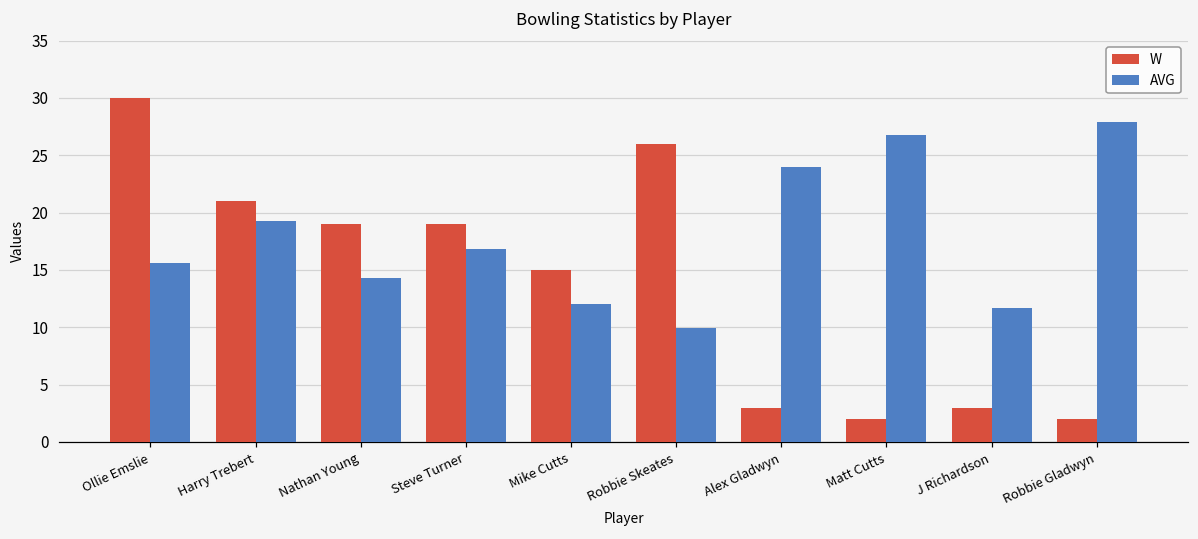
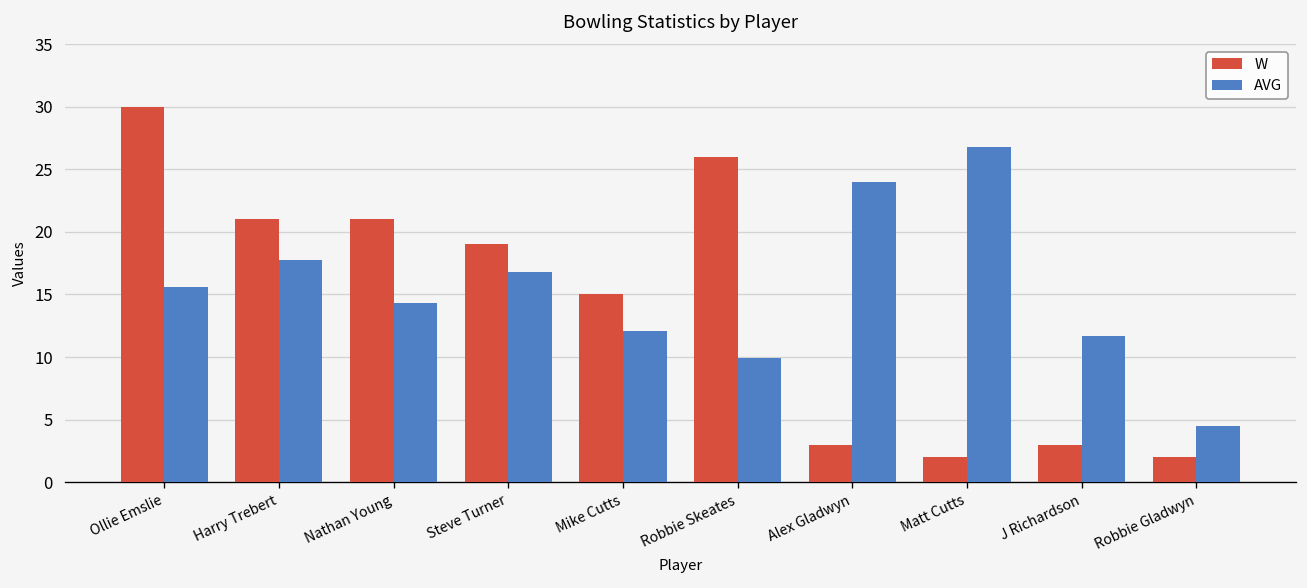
  {
    "W": {
      "Ollie Emslie": 30,
      "Harry Trebert": 21,
-     "Nathan Young": 19,
+     "Nathan Young": 21,
      "Steve Turner": 19,
      "Mike Cutts": 15,
      "Robbie Skeates": 26,
      "Alex Gladwyn": 3,
      "Matt Cutts": 2,
      "J Richardson": 3,
      "Robbie Gladwyn": 2
    },
    "AVG": {
      "Ollie Emslie": 15.6,
-     "Harry Trebert": 19.3,
+     "Harry Trebert": 17.7,
      "Nathan Young": 14.3,
      "Steve Turner": 16.8,
      "Mike Cutts": 12.1,
      "Robbie Skeates": 9.9,
      "Alex Gladwyn": 24.0,
      "Matt Cutts": 26.8,
      "J Richardson": 11.7,
-     "Robbie Gladwyn": 27.9
+     "Robbie Gladwyn": 4.5
    }
  }
